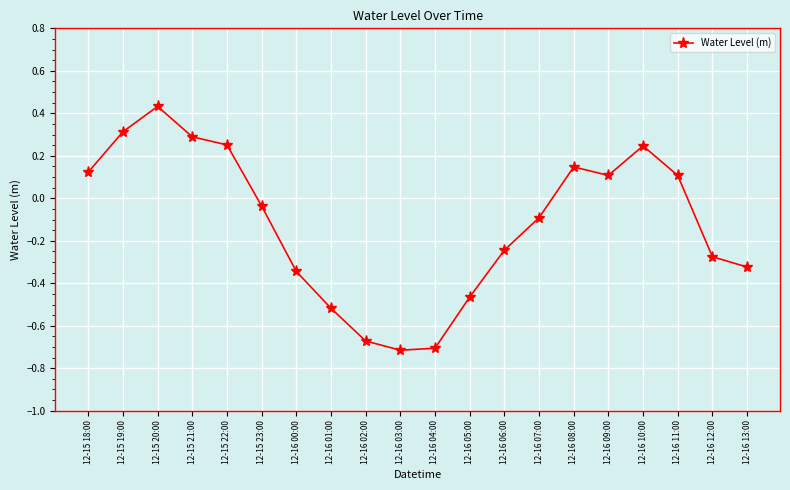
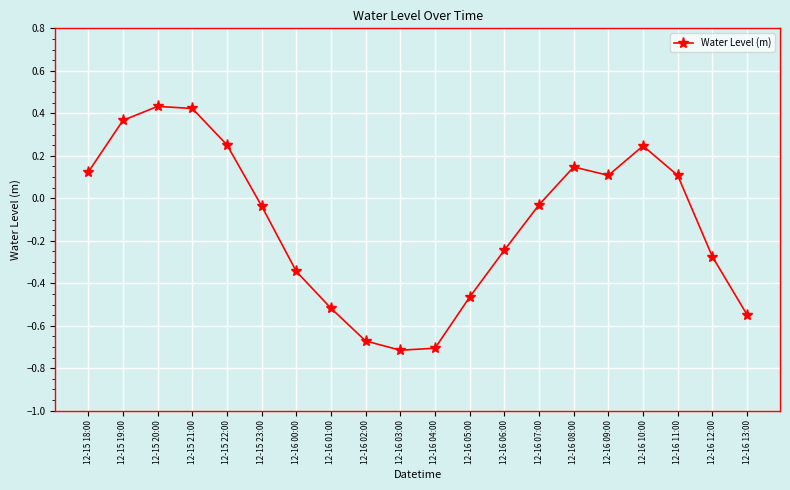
  {
    "12-15 18:00": 0.12,
-   "12-15 19:00": 0.31,
+   "12-15 19:00": 0.37,
    "12-15 20:00": 0.43,
-   "12-15 21:00": 0.29,
+   "12-15 21:00": 0.42,
    "12-15 22:00": 0.25,
    "12-15 23:00": -0.04,
    "12-16 00:00": -0.34,
    "12-16 01:00": -0.52,
    "12-16 02:00": -0.67,
    "12-16 03:00": -0.72,
    "12-16 04:00": -0.71,
    "12-16 05:00": -0.47,
    "12-16 06:00": -0.24,
-   "12-16 07:00": -0.09,
+   "12-16 07:00": -0.03,
    "12-16 08:00": 0.15,
    "12-16 09:00": 0.11,
    "12-16 10:00": 0.25,
    "12-16 11:00": 0.11,
    "12-16 12:00": -0.28,
-   "12-16 13:00": -0.32
+   "12-16 13:00": -0.55
  }
